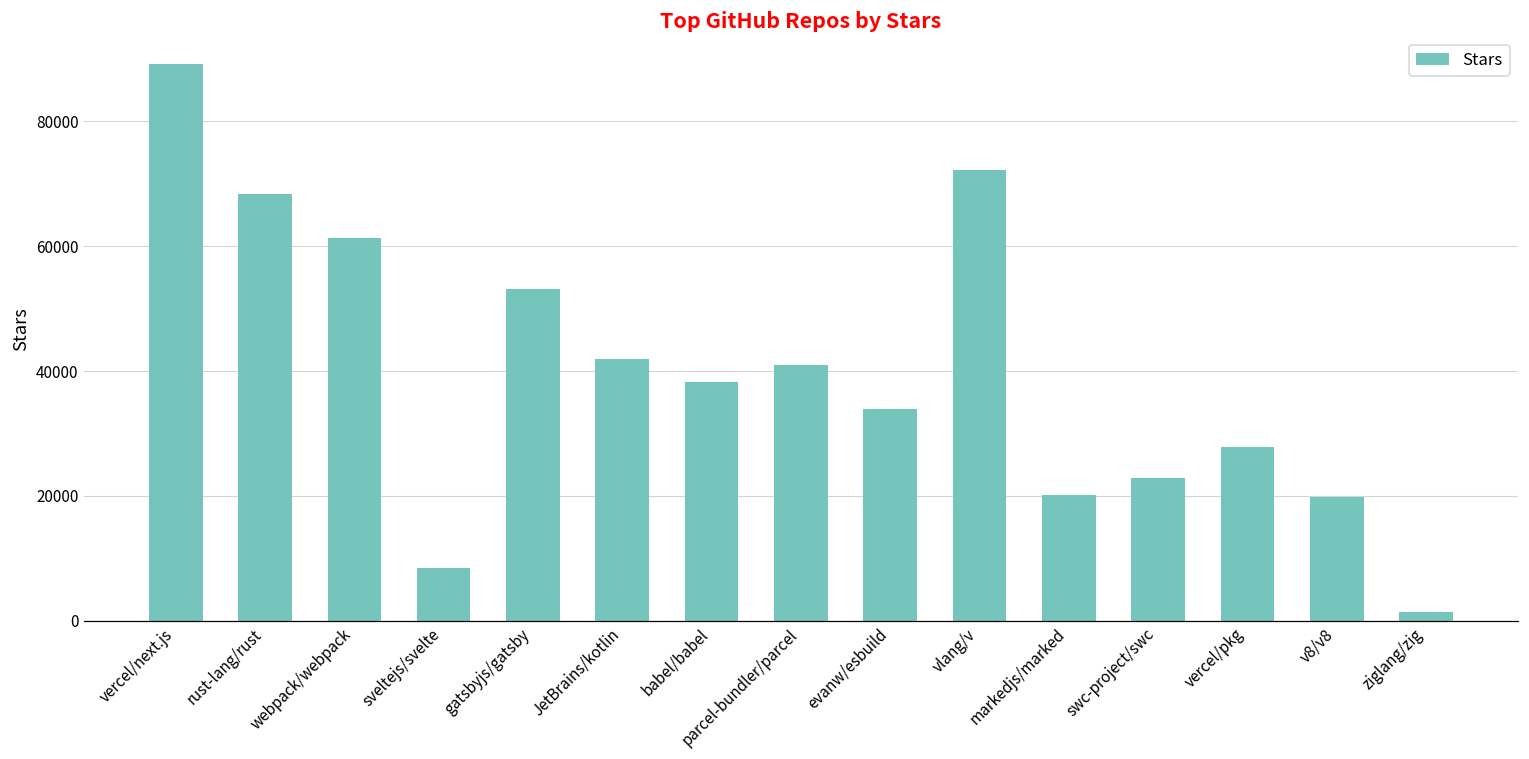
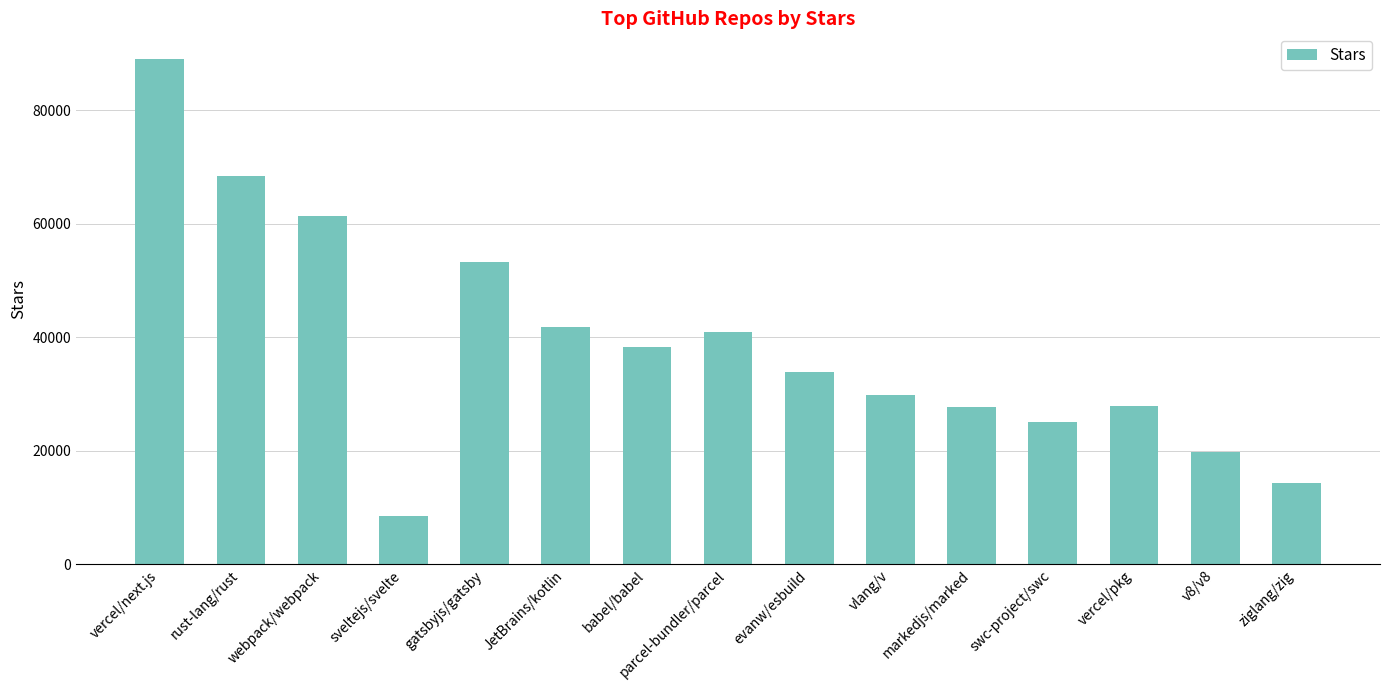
  {
    "vercel/next.js": 89000,
    "rust-lang/rust": 68000,
    "webpack/webpack": 61000,
    "sveltejs/svelte": 8000,
    "gatsbyjs/gatsby": 53000,
    "JetBrains/kotlin": 42000,
    "babel/babel": 38000,
    "parcel-bundler/parcel": 41000,
    "evanw/esbuild": 34000,
-   "vlang/v": 72000,
-   "markedjs/marked": 20000,
-   "swc-project/swc": 23000,
+   "vlang/v": 30000,
+   "markedjs/marked": 28000,
+   "swc-project/swc": 25000,
    "vercel/pkg": 28000,
    "v8/v8": 20000,
-   "ziglang/zig": 1000
+   "ziglang/zig": 14000
  }
